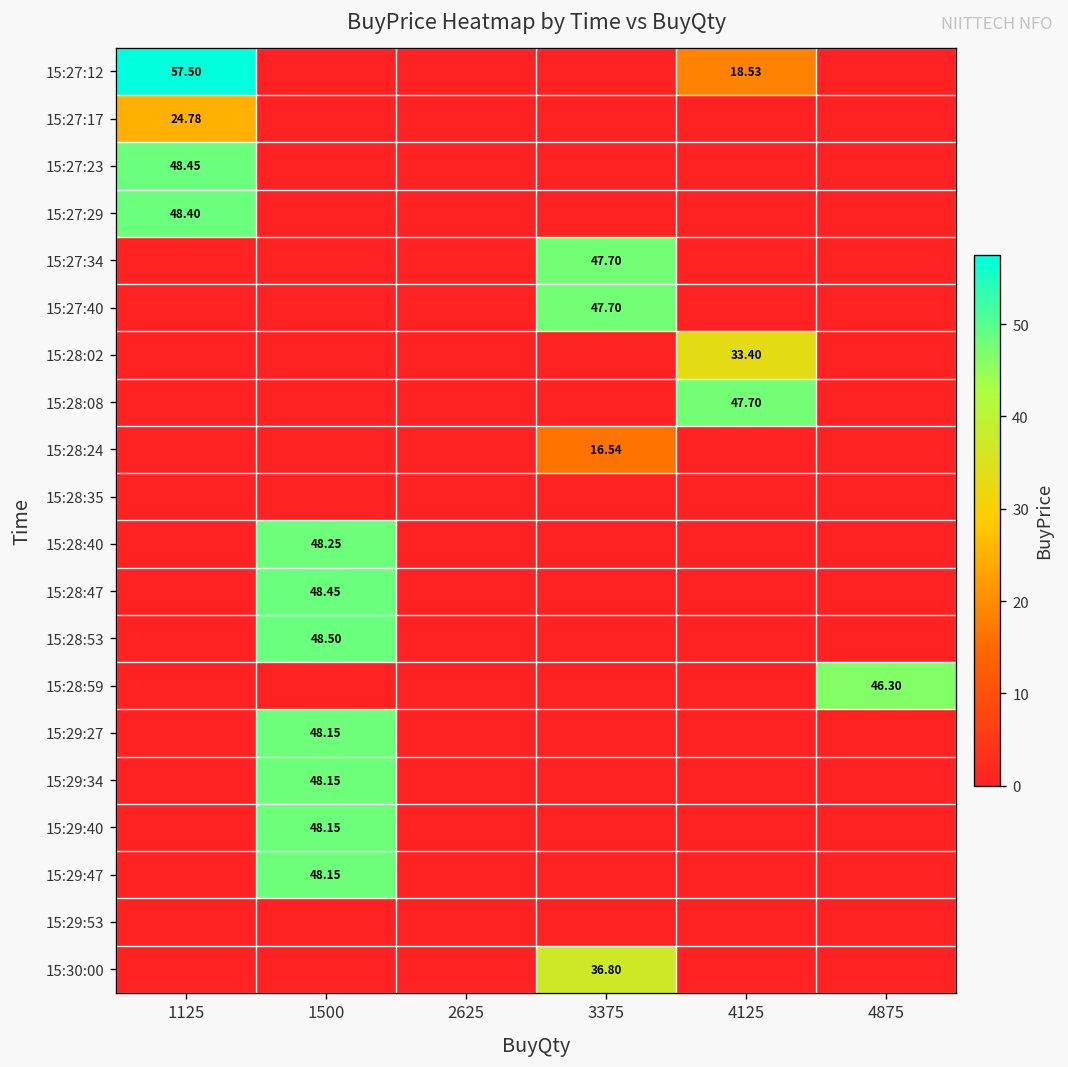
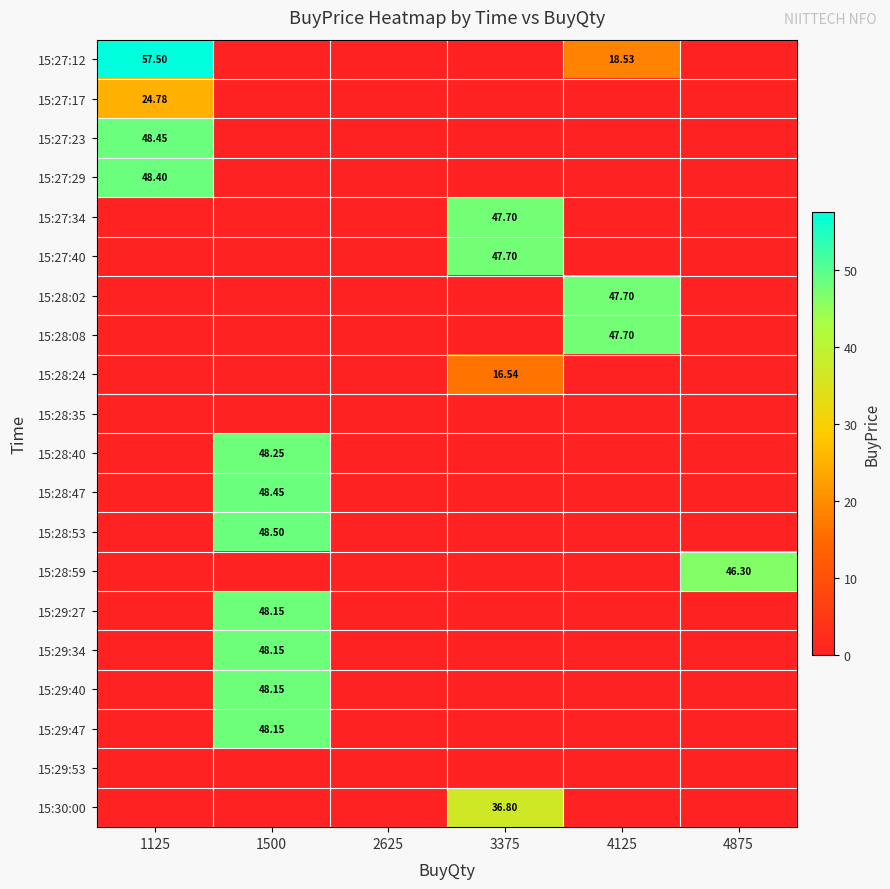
  {
    "15:27:12": {
      "1125": 57.50,
      "4125": 18.53
    },
    "15:27:17": {
      "1125": 24.78
    },
    "15:27:23": {
      "1125": 48.45
    },
    "15:27:29": {
      "1125": 48.40
    },
    "15:27:34": {
      "3375": 47.70
    },
    "15:27:40": {
      "3375": 47.70
    },
    "15:28:02": {
-     "4125": 33.40
+     "4125": 47.70
    },
    "15:28:08": {
      "4125": 47.70
    },
    "15:28:24": {
      "3375": 16.54
    },
    "15:28:40": {
      "1500": 48.25
    },
    "15:28:47": {
      "1500": 48.45
    },
    "15:28:53": {
      "1500": 48.50
    },
    "15:28:59": {
      "4875": 46.30
    },
    "15:29:27": {
      "1500": 48.15
    },
    "15:29:34": {
      "1500": 48.15
    },
    "15:29:40": {
      "1500": 48.15
    },
    "15:29:47": {
      "1500": 48.15
    },
    "15:30:00": {
      "3375": 36.80
    }
  }
